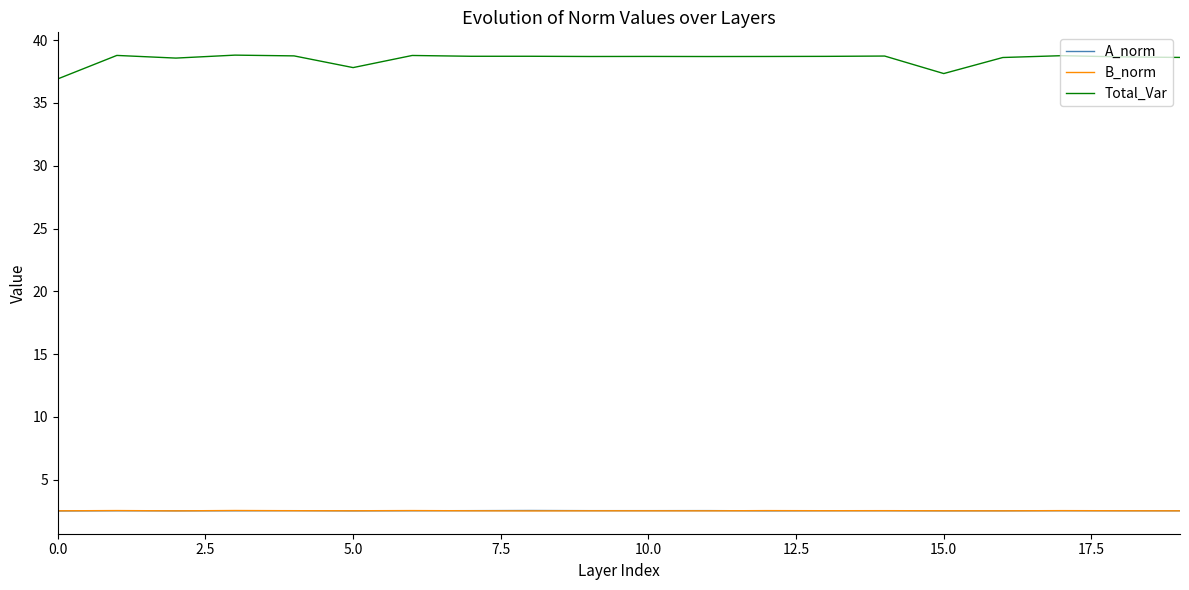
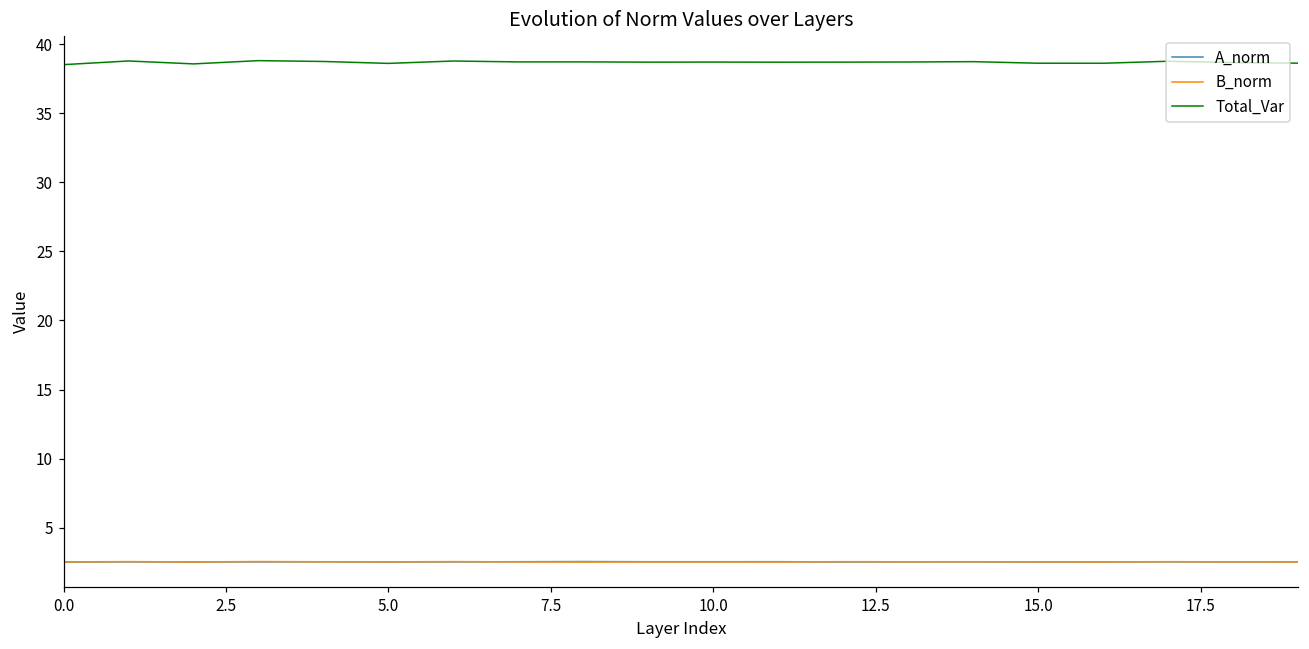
  {
    "Total_Var": {
-     "0.0": 36.9,
-     "5.0": 37.8,
+     "0.0": 38.5,
+     "5.0": 38.6,
      "10.0": 38.7,
-     "15.0": 37.3
+     "15.0": 38.6
    }
  }
